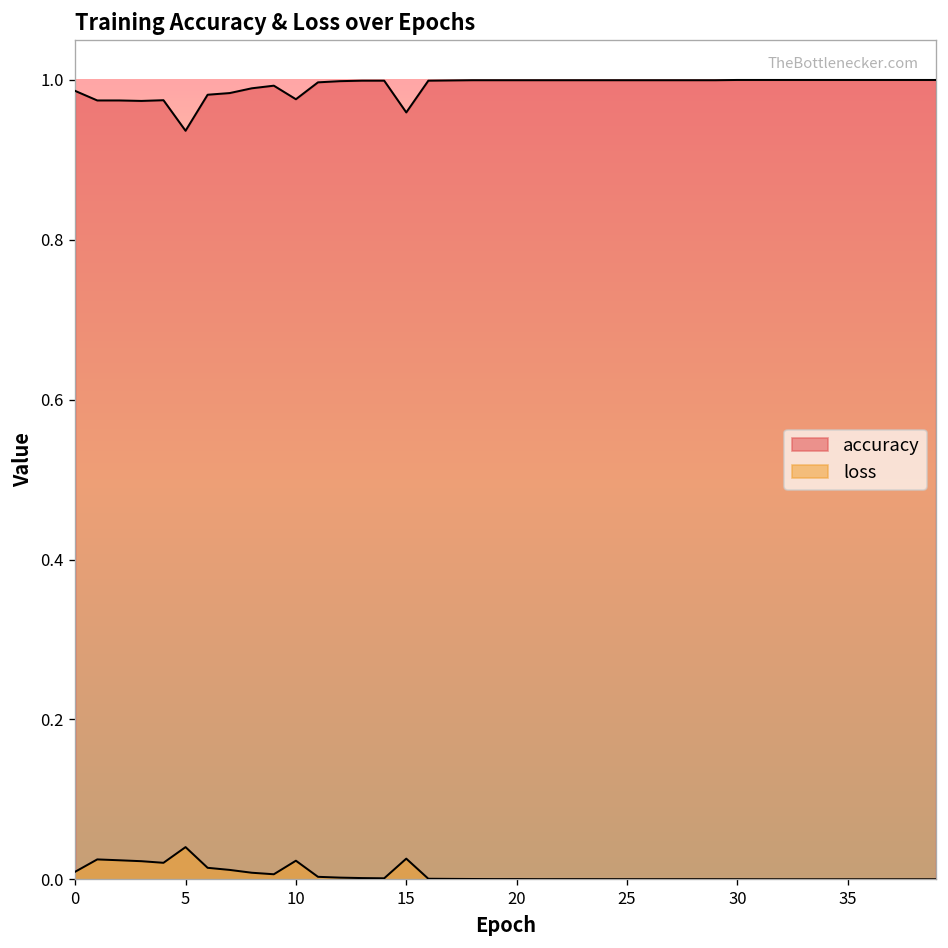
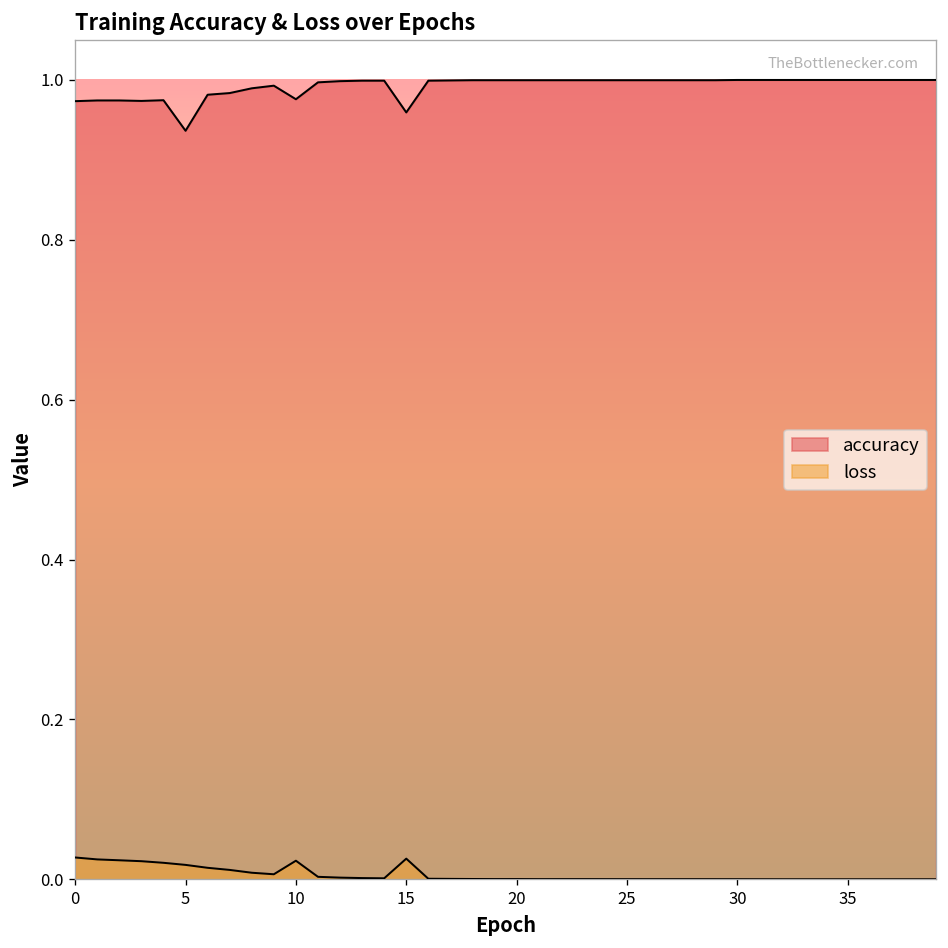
  {
    "accuracy": {
-     "0": 0.99,
+     "0": 0.97,
      "5": 0.94,
      "10": 0.98,
      "15": 0.96,
      "20": 1.00,
      "25": 1.00,
      "30": 1.00,
      "35": 1.00
    },
    "loss": {
-     "0": 0.01,
-     "5": 0.04,
+     "0": 0.03,
+     "5": 0.02,
      "10": 0.02,
      "15": 0.03,
      "20": 0.00,
      "25": 0.00,
      "30": 0.00,
      "35": 0.00
    }
  }
